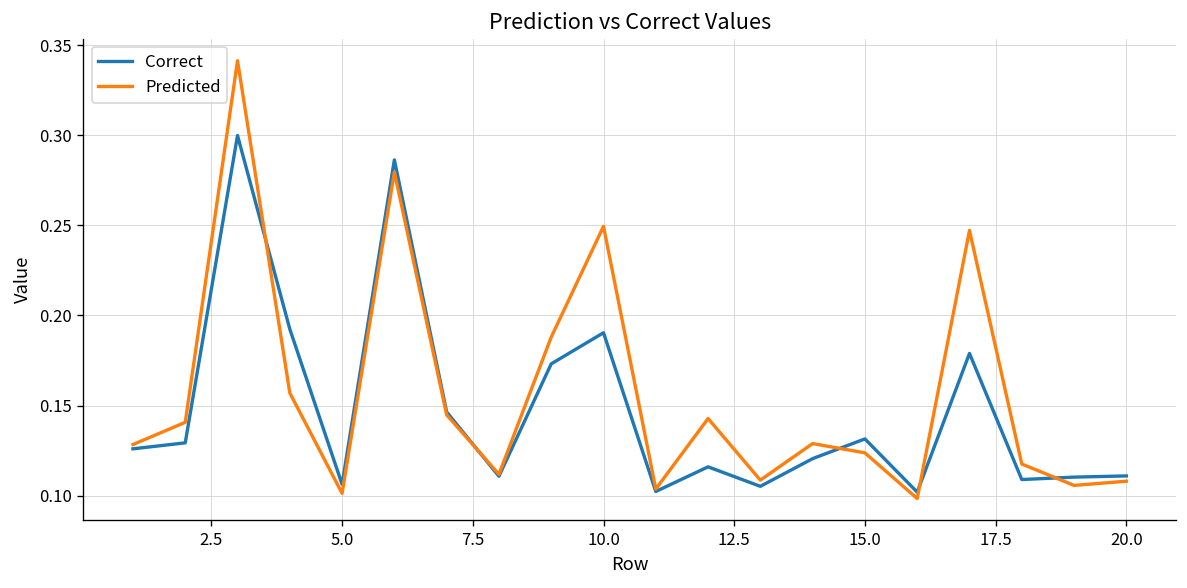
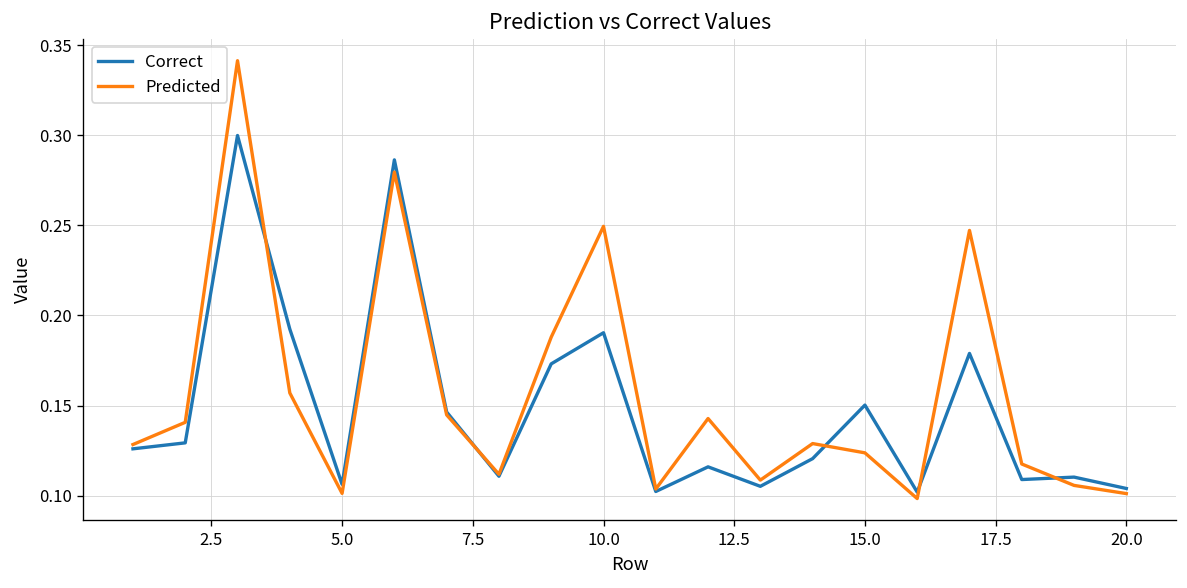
  {
    "Correct": {
      "5.0": 0.106,
      "10.0": 0.190,
-     "15.0": 0.132,
-     "20.0": 0.111
+     "15.0": 0.150,
+     "20.0": 0.104
    },
    "Predicted": {
      "5.0": 0.101,
      "10.0": 0.249,
      "15.0": 0.124,
-     "20.0": 0.108
+     "20.0": 0.101
    }
  }
